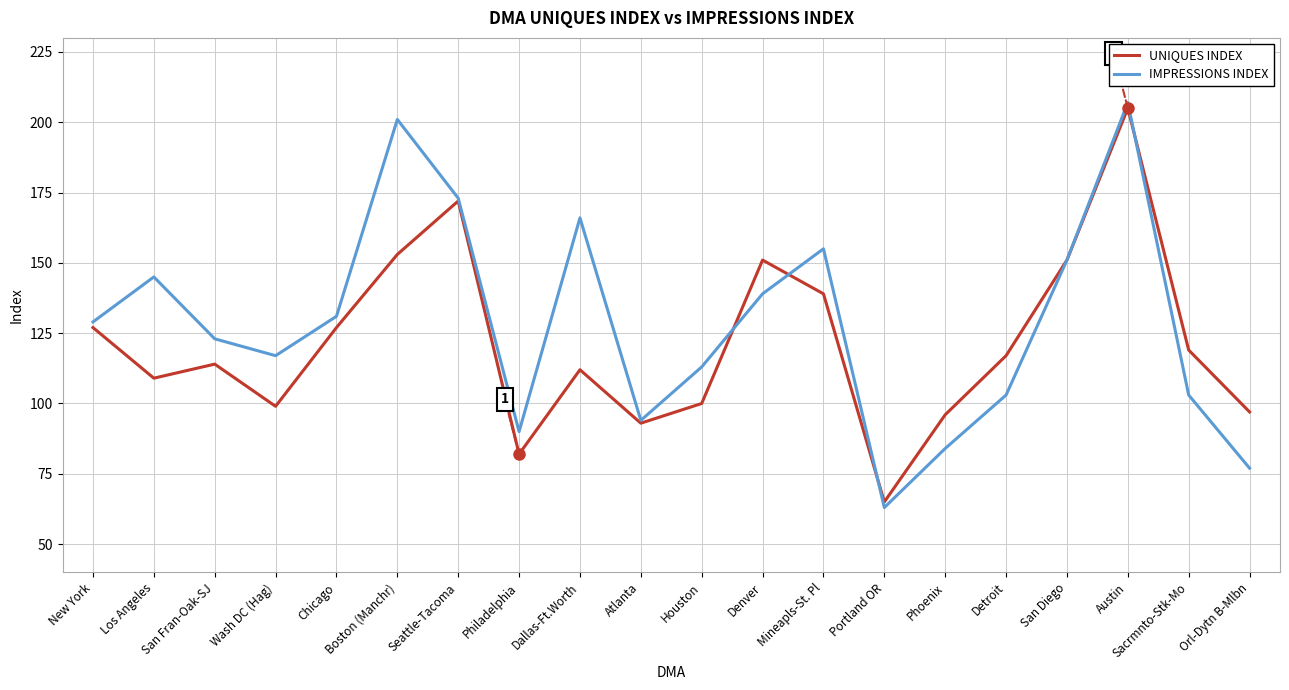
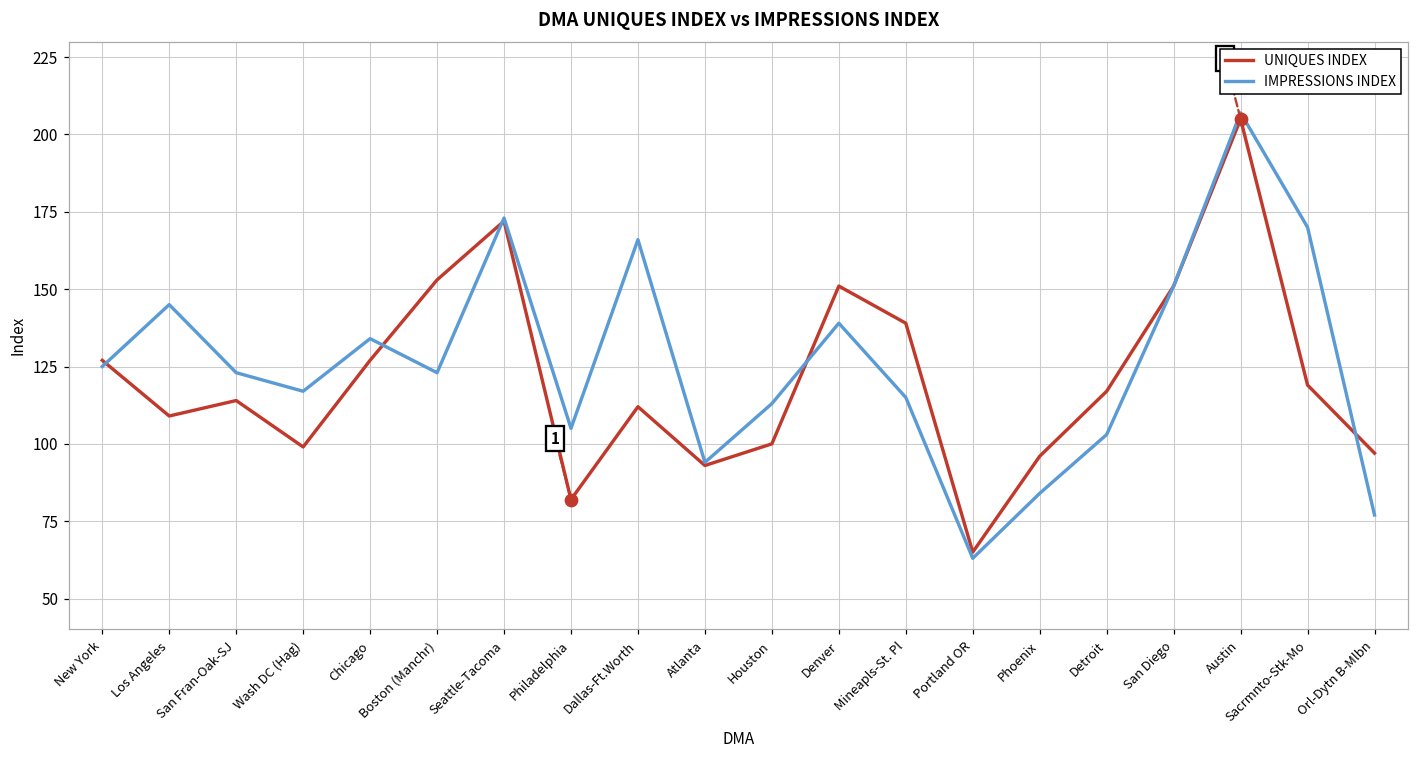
  {
    "IMPRESSIONS INDEX": {
-     "New York": 129,
+     "New York": 125,
      "Los Angeles": 145,
      "San Fran-Oak-SJ": 123,
      "Wash DC (Hag)": 117,
-     "Chicago": 131,
-     "Boston (Manchr)": 201,
+     "Chicago": 134,
+     "Boston (Manchr)": 123,
      "Seattle-Tacoma": 173,
-     "Philadelphia": 90,
+     "Philadelphia": 105,
      "Dallas-Ft.Worth": 166,
      "Atlanta": 94,
      "Houston": 113,
      "Denver": 139,
-     "Mineapls-St. Pl": 155,
+     "Mineapls-St. Pl": 115,
      "Portland OR": 63,
      "Phoenix": 84,
      "Detroit": 103,
-     "Sacrmnto-Stk-Mo": 103,
+     "Sacrmnto-Stk-Mo": 170,
      "Orl-Dytn B-Mlbn": 77
    }
  }
